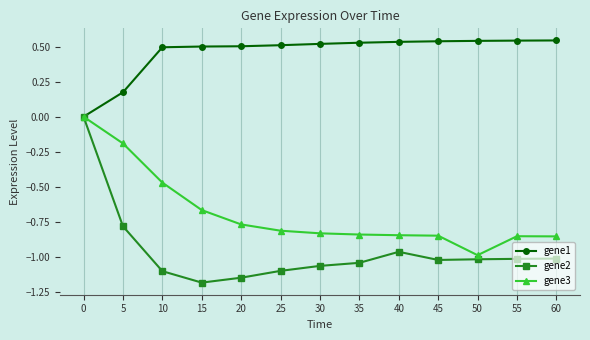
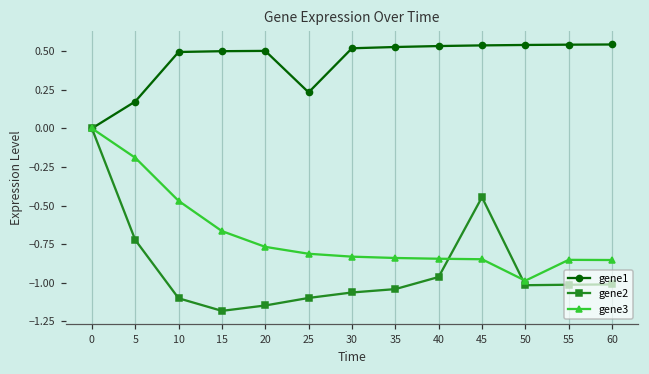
  {
    "gene1": {
      "5": 0.17,
      "10": 0.49,
      "15": 0.50,
      "20": 0.50,
-     "25": 0.51,
+     "25": 0.23,
      "30": 0.52,
      "35": 0.53,
      "40": 0.53,
      "45": 0.54,
      "50": 0.54,
      "55": 0.54,
      "60": 0.54
    },
    "gene2": {
-     "5": -0.78,
+     "5": -0.72,
      "10": -1.10,
      "15": -1.18,
      "20": -1.15,
      "25": -1.10,
      "30": -1.06,
      "35": -1.04,
      "40": -0.96,
-     "45": -1.02,
+     "45": -0.45,
      "50": -1.02
    },
    "gene3": {
      "5": -0.19,
      "10": -0.47,
      "15": -0.67,
      "20": -0.77,
      "25": -0.81,
      "30": -0.83,
      "35": -0.84,
      "40": -0.84,
      "45": -0.85,
      "50": -0.99,
      "55": -0.85,
      "60": -0.85
    }
  }
